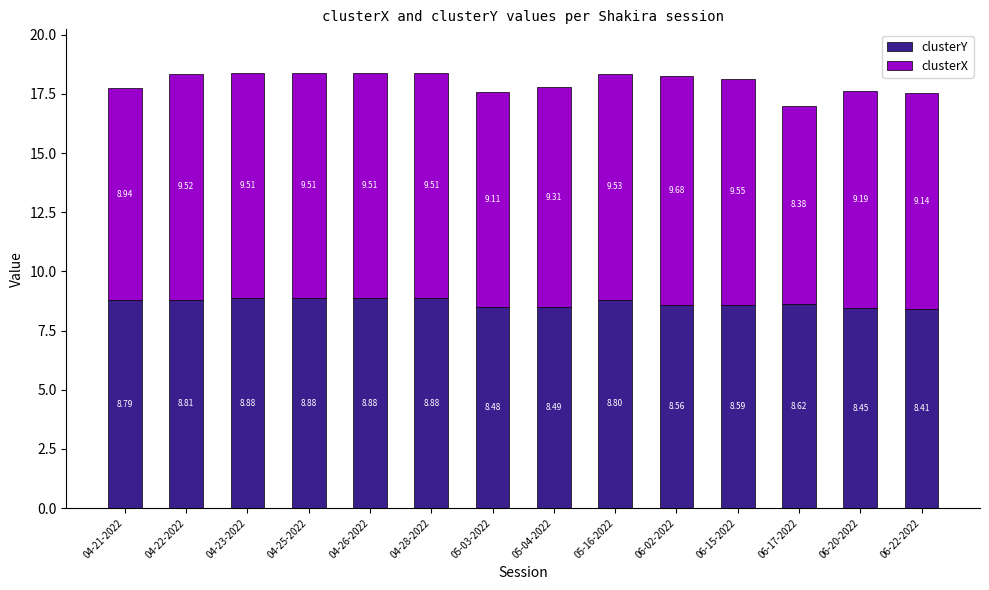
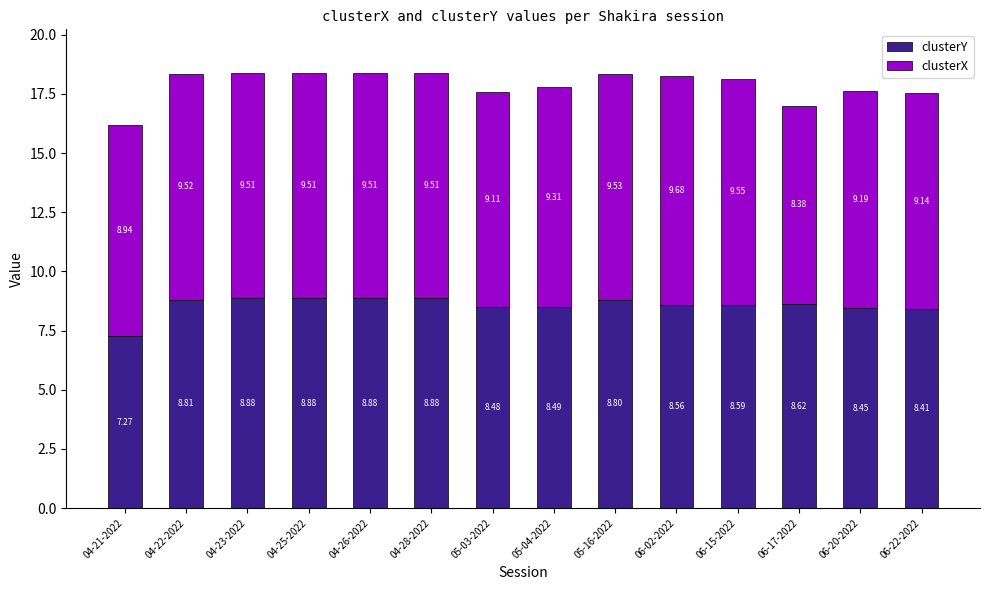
  {
    "clusterY": {
-     "04-21-2022": 8.79,
+     "04-21-2022": 7.27,
      "04-22-2022": 8.81,
      "04-23-2022": 8.88,
      "04-25-2022": 8.88,
      "04-26-2022": 8.88,
      "04-28-2022": 8.88,
      "05-03-2022": 8.48,
      "05-04-2022": 8.49,
      "05-16-2022": 8.80,
      "06-02-2022": 8.56,
      "06-15-2022": 8.59,
      "06-17-2022": 8.62,
      "06-20-2022": 8.45,
      "06-22-2022": 8.41
    },
    "clusterX": {
      "04-21-2022": 8.94,
      "04-22-2022": 9.52,
      "04-23-2022": 9.51,
      "04-25-2022": 9.51,
      "04-26-2022": 9.51,
      "04-28-2022": 9.51,
      "05-03-2022": 9.11,
      "05-04-2022": 9.31,
      "05-16-2022": 9.53,
      "06-02-2022": 9.68,
      "06-15-2022": 9.55,
      "06-17-2022": 8.38,
      "06-20-2022": 9.19,
      "06-22-2022": 9.14
    }
  }
